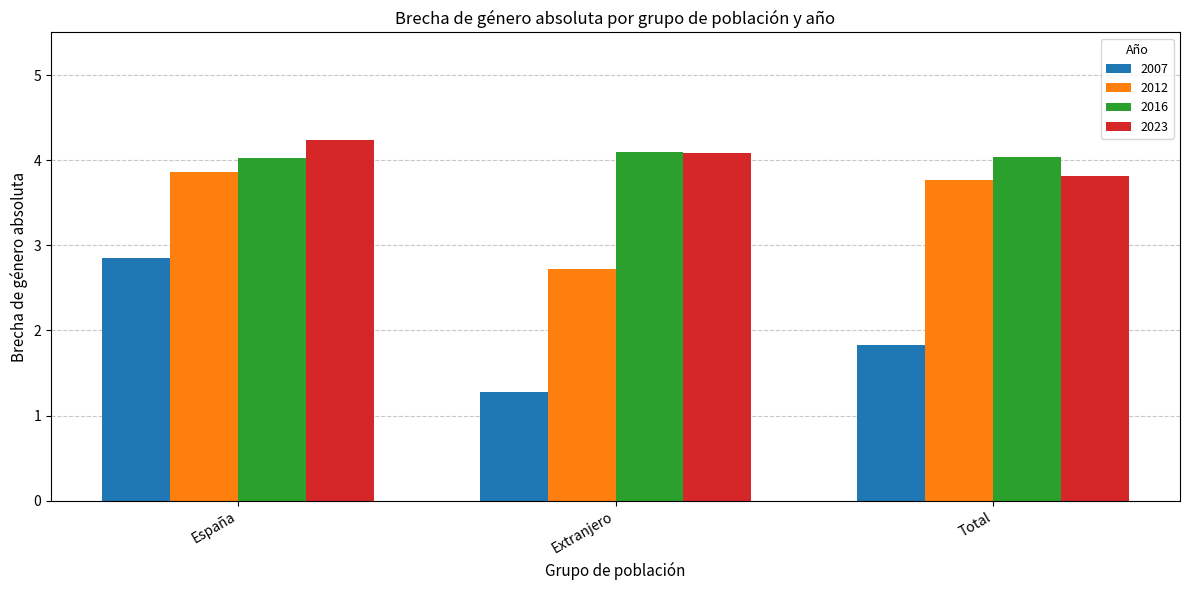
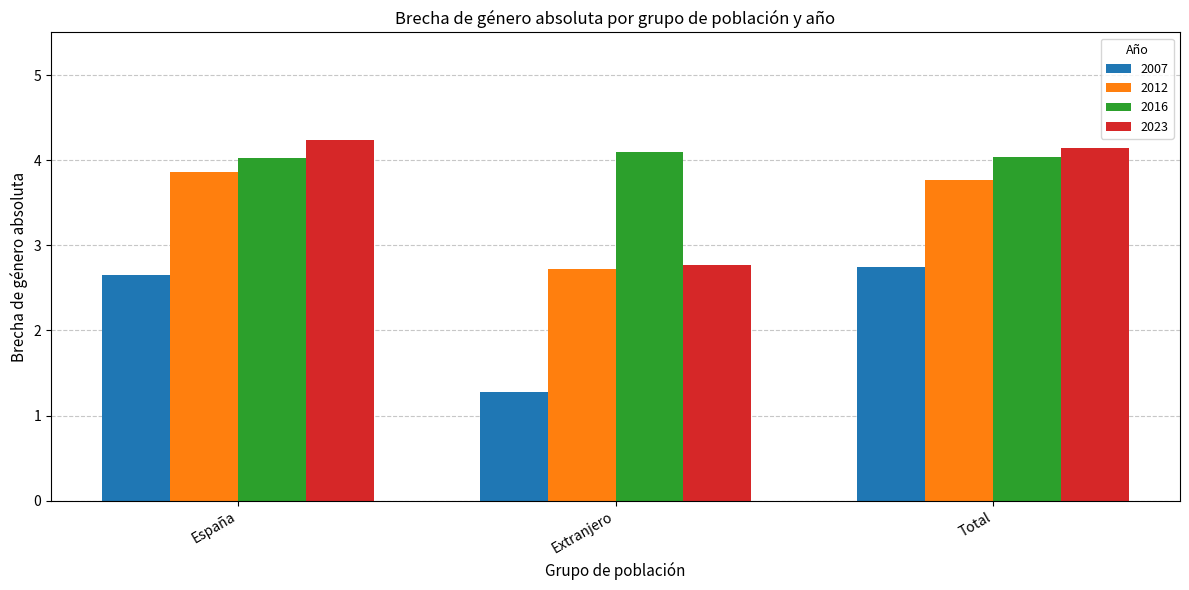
  {
    "2007": {
-     "España": 2.9,
+     "España": 2.7,
      "Extranjero": 1.3,
-     "Total": 1.8
+     "Total": 2.7
    },
    "2012": {
      "España": 3.9,
      "Extranjero": 2.7,
      "Total": 3.8
    },
    "2016": {
      "España": 4.0,
      "Extranjero": 4.1,
      "Total": 4.0
    },
    "2023": {
      "España": 4.2,
-     "Extranjero": 4.1,
-     "Total": 3.8
+     "Extranjero": 2.8,
+     "Total": 4.1
    }
  }
